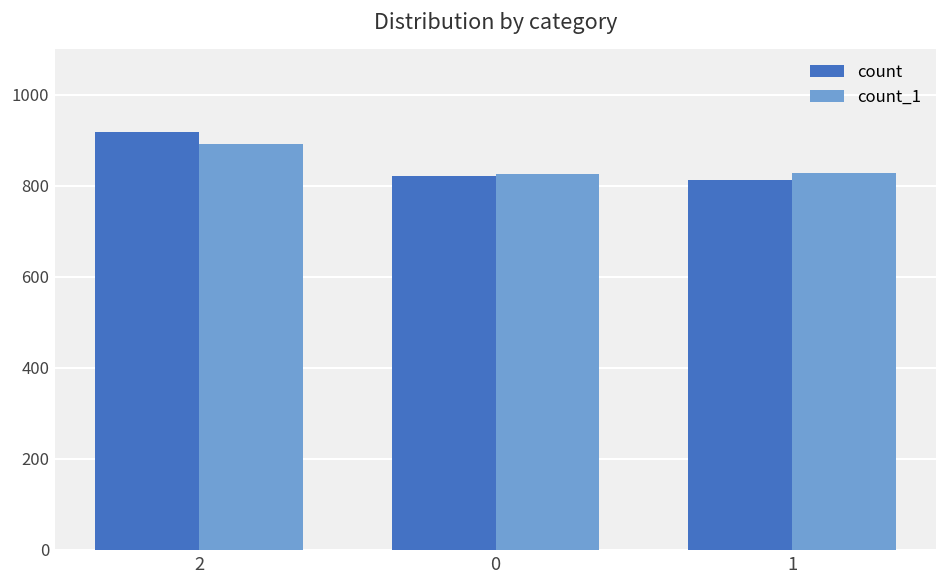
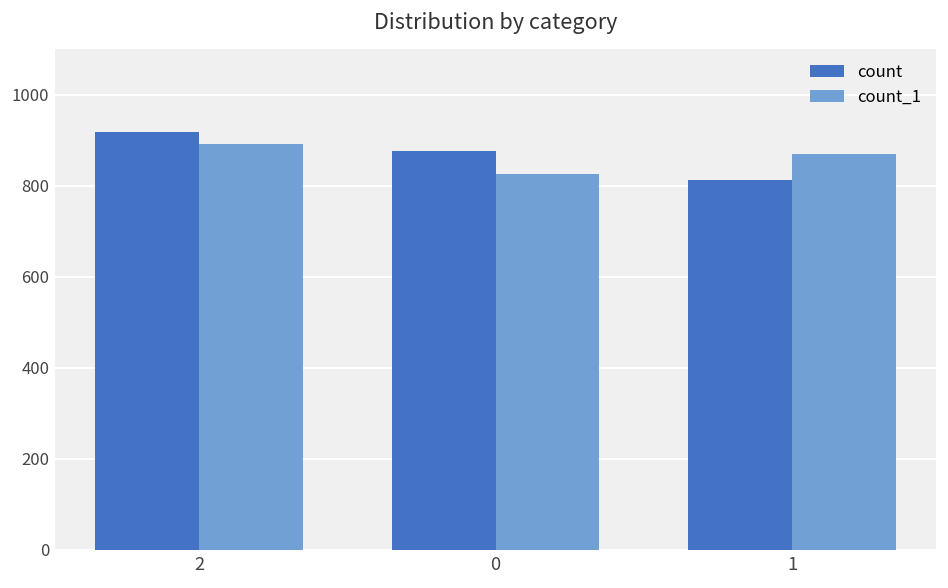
  {
    "count": {
      "2": 920,
-     "0": 820,
+     "0": 880,
      "1": 810
    },
    "count_1": {
      "2": 890,
      "0": 830,
-     "1": 830
+     "1": 870
    }
  }
